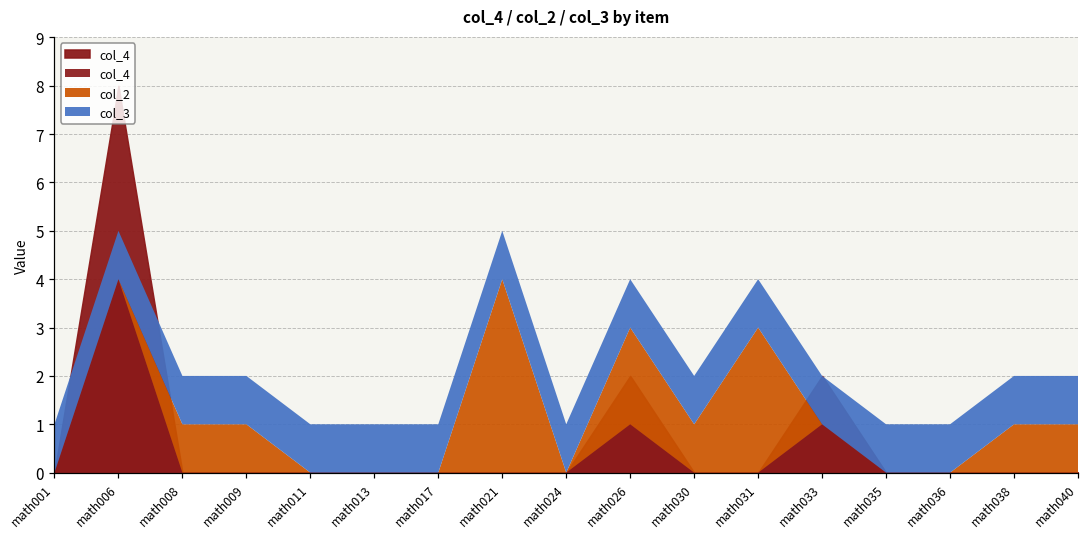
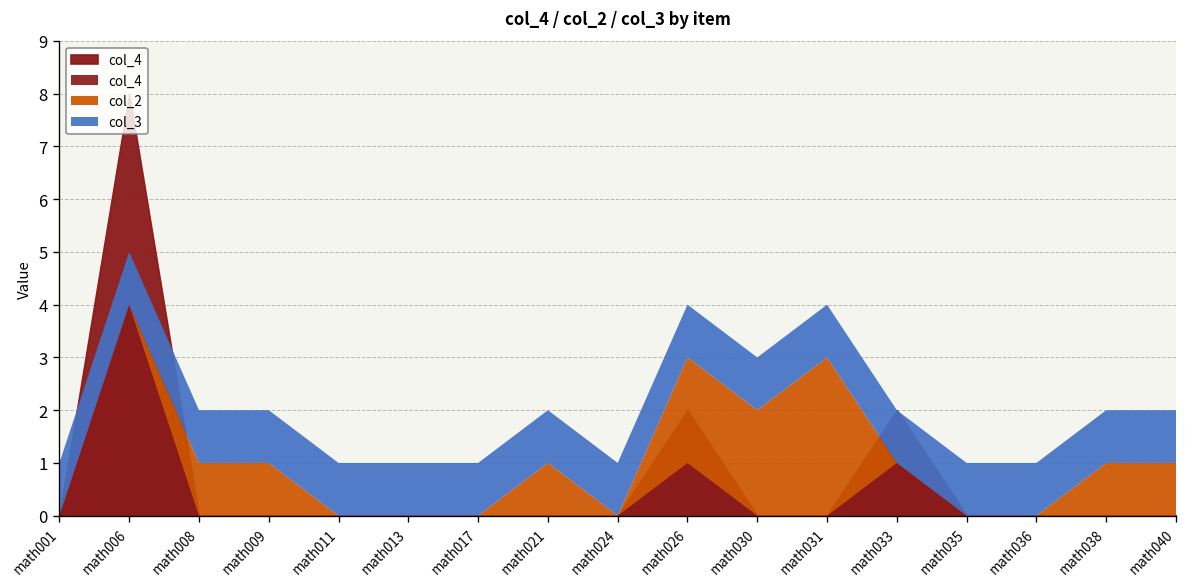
  {
    "col_2": {
-     "math021": 4,
-     "math030": 1
+     "math021": 1,
+     "math030": 2
    }
  }
